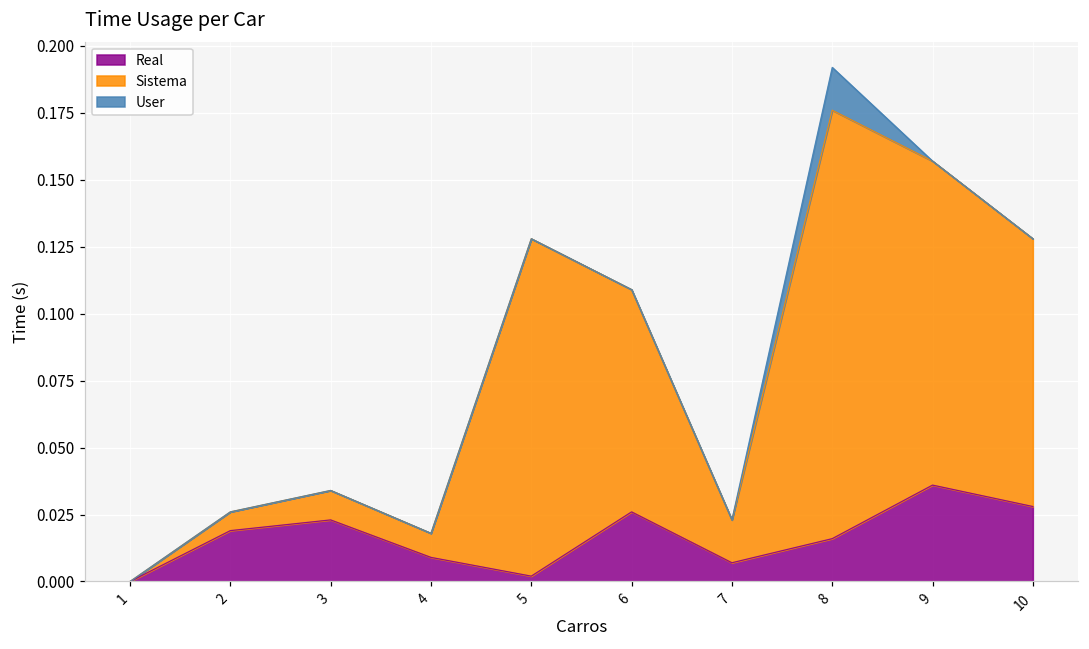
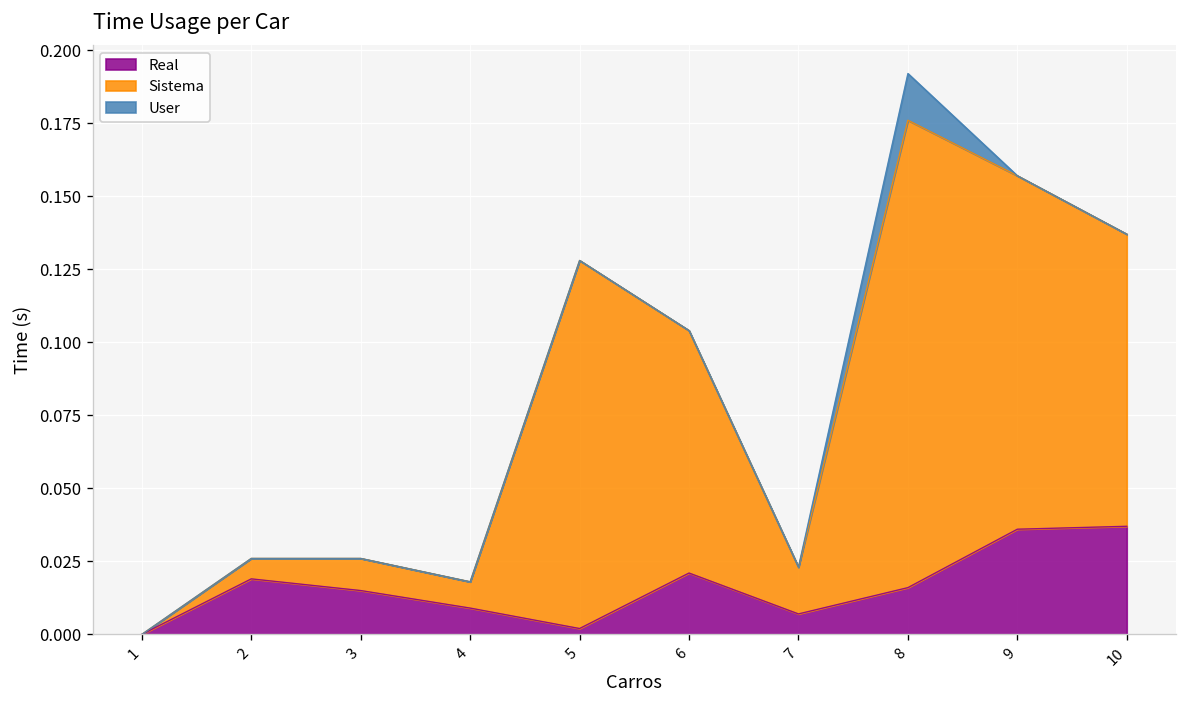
  {
    "Real": {
      "2": 0.019,
-     "3": 0.023,
+     "3": 0.015,
      "4": 0.009,
      "5": 0.002,
-     "6": 0.026,
+     "6": 0.021,
      "7": 0.007,
      "8": 0.016,
      "9": 0.036,
-     "10": 0.028
+     "10": 0.037
    },
    "Sistema": {
      "8": 0.160
    },
    "User": {
      "8": 0.016
    }
  }
